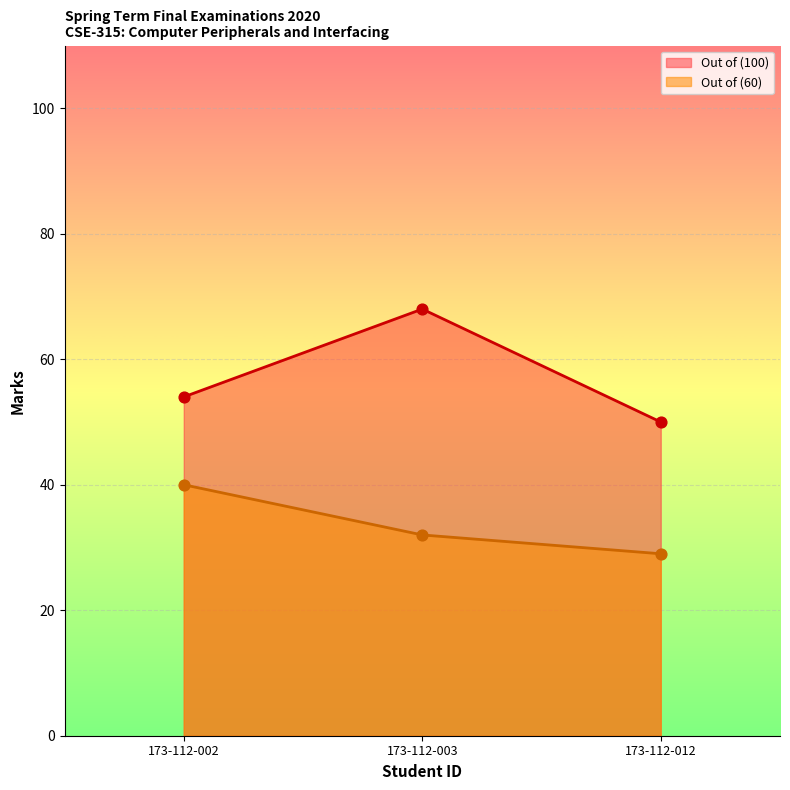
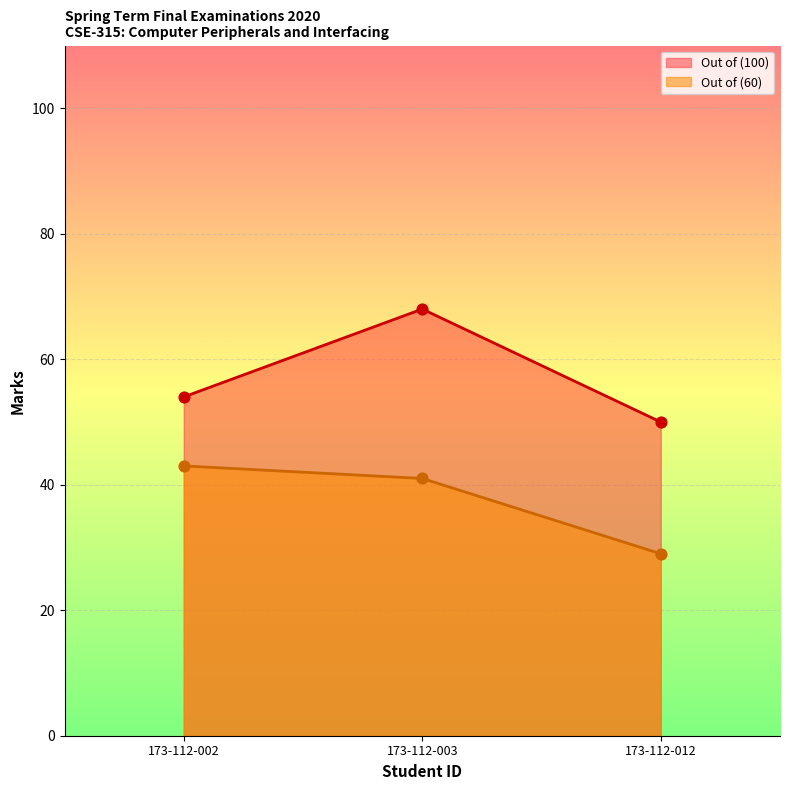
  {
    "Out of (100)": {
      "173-112-002": 54,
      "173-112-003": 68,
      "173-112-012": 50
    },
    "Out of (60)": {
-     "173-112-002": 40,
-     "173-112-003": 32,
+     "173-112-002": 43,
+     "173-112-003": 41,
      "173-112-012": 29
    }
  }
